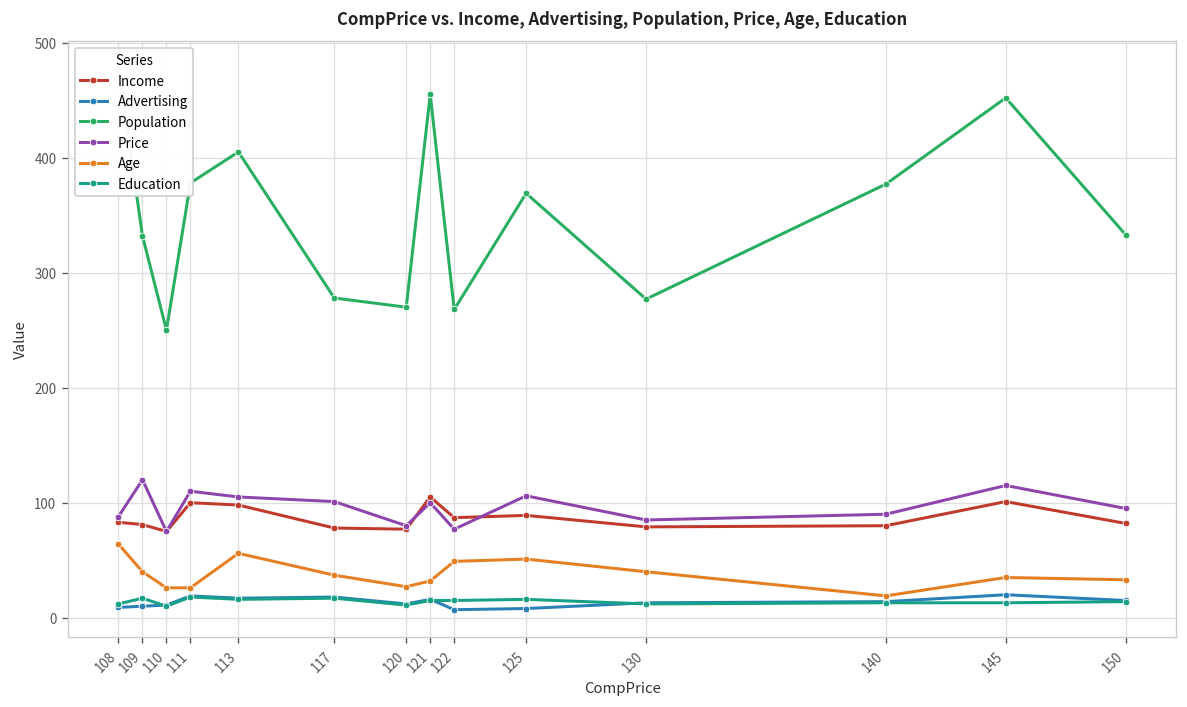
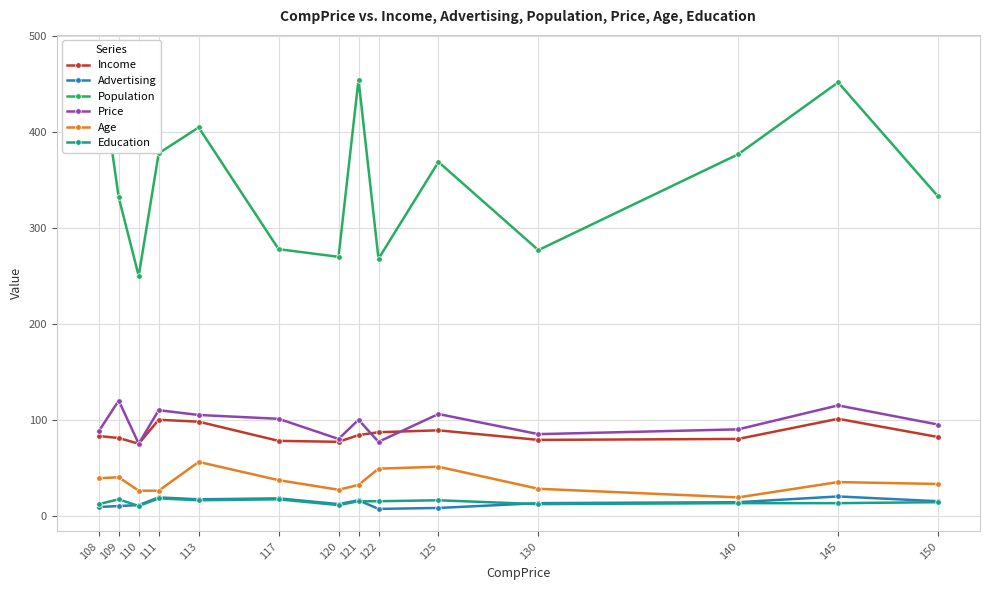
  {
    "Income": {
      "108": 80,
      "109": 80,
      "111": 100,
      "113": 100,
      "117": 80,
      "120": 80,
-     "121": 110,
+     "121": 80,
      "122": 90,
      "125": 90,
      "130": 80,
      "140": 80,
      "145": 100,
      "150": 80
    },
    "Advertising": {
      "108": 10,
      "109": 10,
      "122": 10,
      "125": 10,
      "145": 20
    },
    "Price": {
      "108": 90,
      "109": 120,
      "111": 110,
      "113": 110,
      "117": 100,
      "120": 80,
      "121": 100,
      "122": 80,
      "125": 110,
      "130": 90,
      "140": 90,
      "145": 120,
      "150": 100
    },
    "Age": {
-     "108": 60,
+     "108": 40,
      "109": 40,
      "110": 30,
      "111": 30,
      "113": 60,
      "117": 40,
      "120": 30,
      "121": 30,
      "122": 50,
      "125": 50,
-     "130": 40,
+     "130": 30,
      "140": 20,
      "145": 40,
      "150": 30
    }
  }
